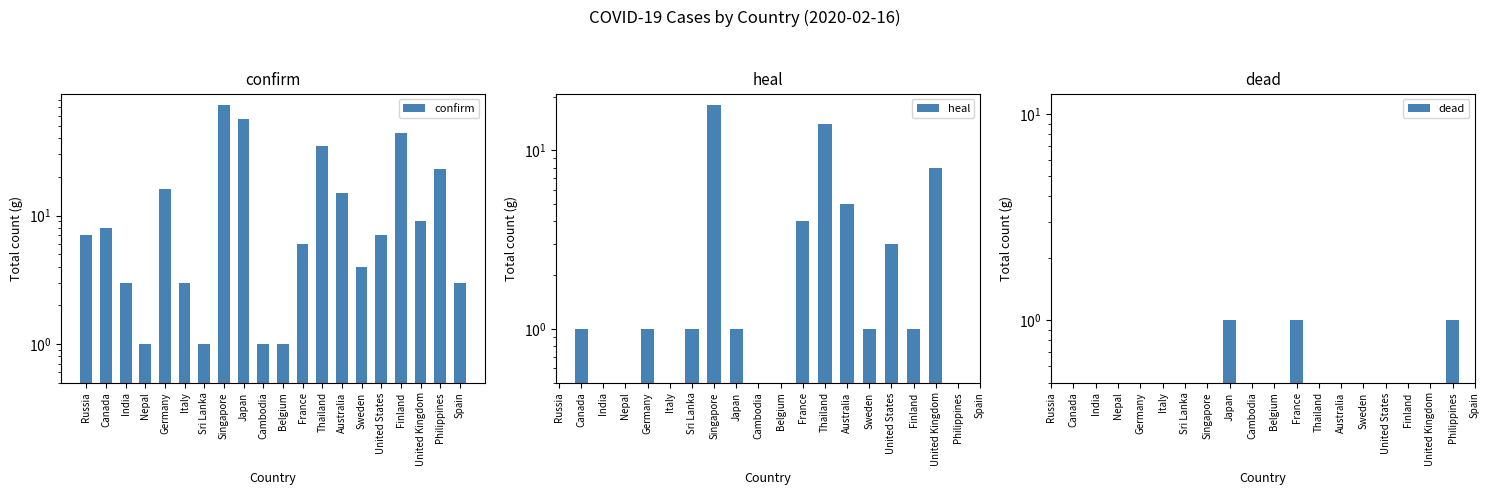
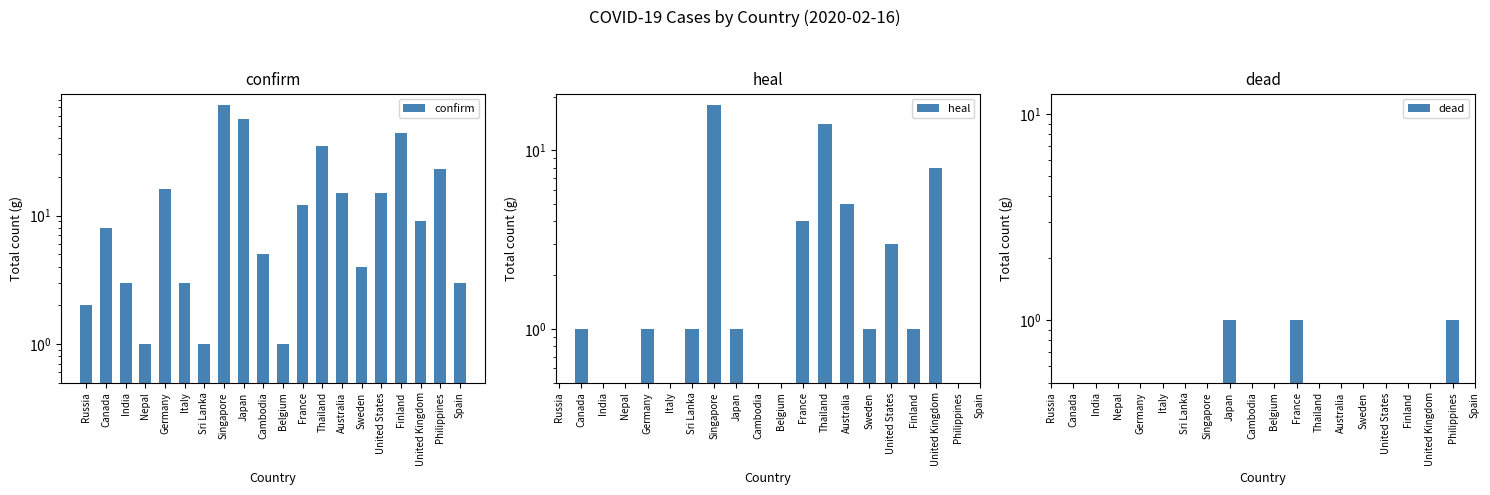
  {
    "confirm": {
-     "Russia": 7,
+     "Russia": 2,
      "Canada": 8,
      "India": 3,
      "Nepal": 1,
      "Germany": 16,
      "Italy": 3,
      "Sri Lanka": 1,
      "Singapore": 70,
      "Japan": 60,
-     "Cambodia": 1,
+     "Cambodia": 5,
      "Belgium": 1,
-     "France": 6,
+     "France": 12,
      "Thailand": 35,
      "Australia": 15,
      "Sweden": 4,
-     "United States": 7,
+     "United States": 15,
      "Finland": 44,
      "United Kingdom": 9,
      "Philippines": 23,
      "Spain": 3
    },
    "heal": {
      "Canada": 1.0,
      "Germany": 1.0,
      "Sri Lanka": 1.0,
      "Singapore": 18,
      "Japan": 1.0,
      "France": 4.0,
      "Thailand": 14,
      "Australia": 5.0,
      "Sweden": 1.0,
      "United States": 3.0,
      "Finland": 1.0,
      "United Kingdom": 8
    },
    "dead": {
      "Japan": 1.0,
      "France": 1.0,
      "Philippines": 1.0
    }
  }
